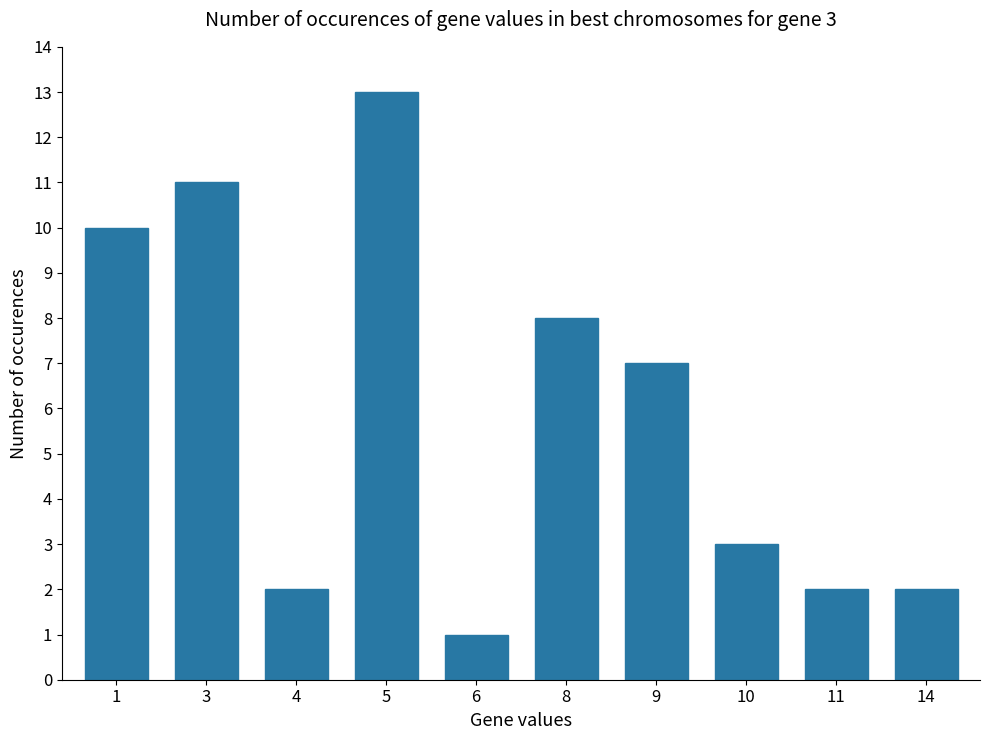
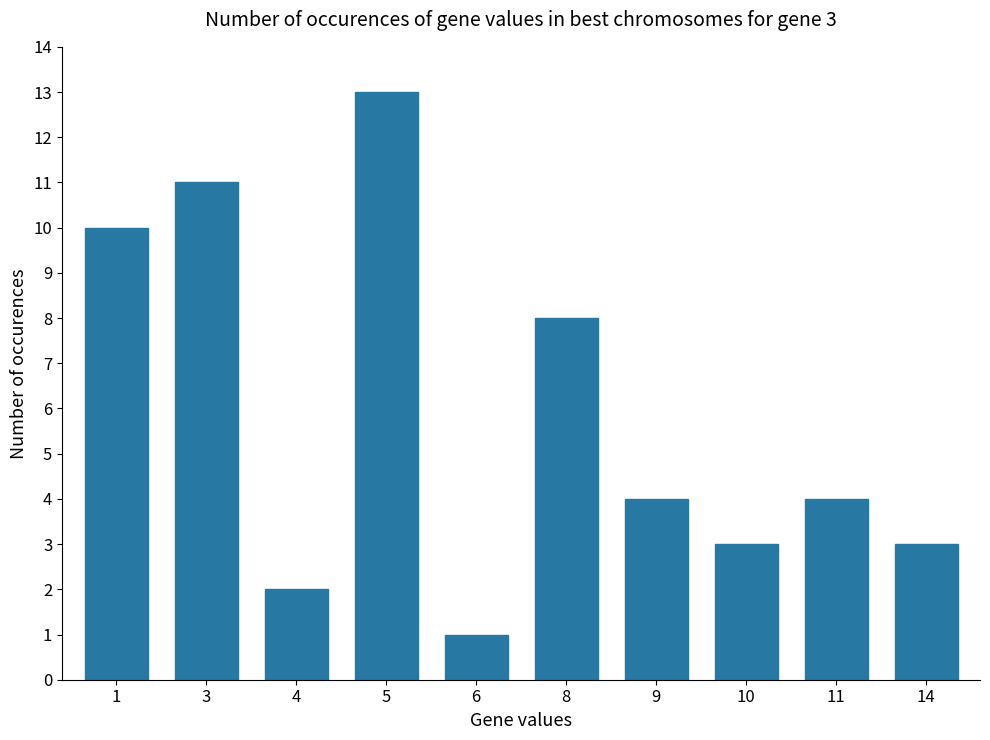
  {
    "1": 10,
    "3": 11,
    "4": 2,
    "5": 13,
    "6": 1,
    "8": 8,
-   "9": 7,
+   "9": 4,
    "10": 3,
-   "11": 2,
-   "14": 2
+   "11": 4,
+   "14": 3
  }
